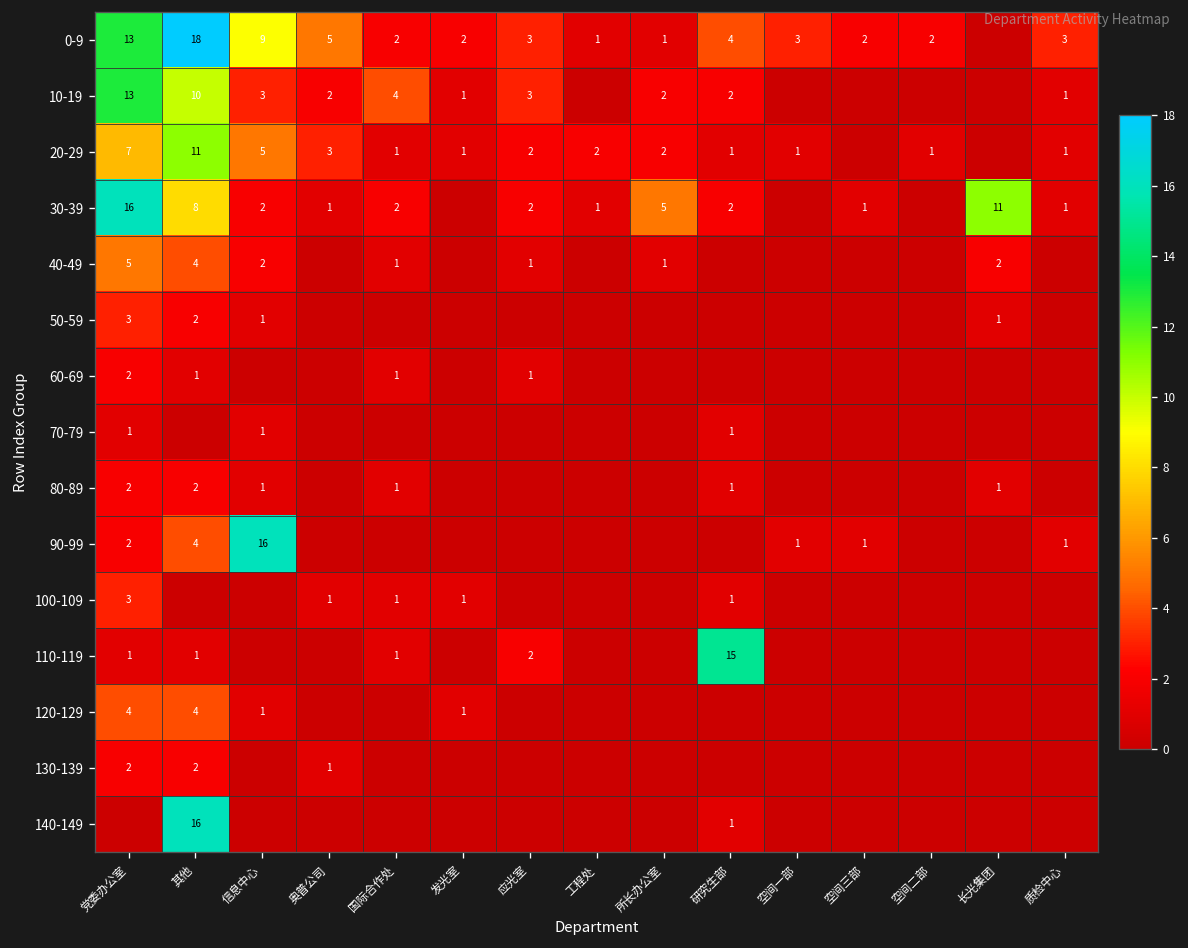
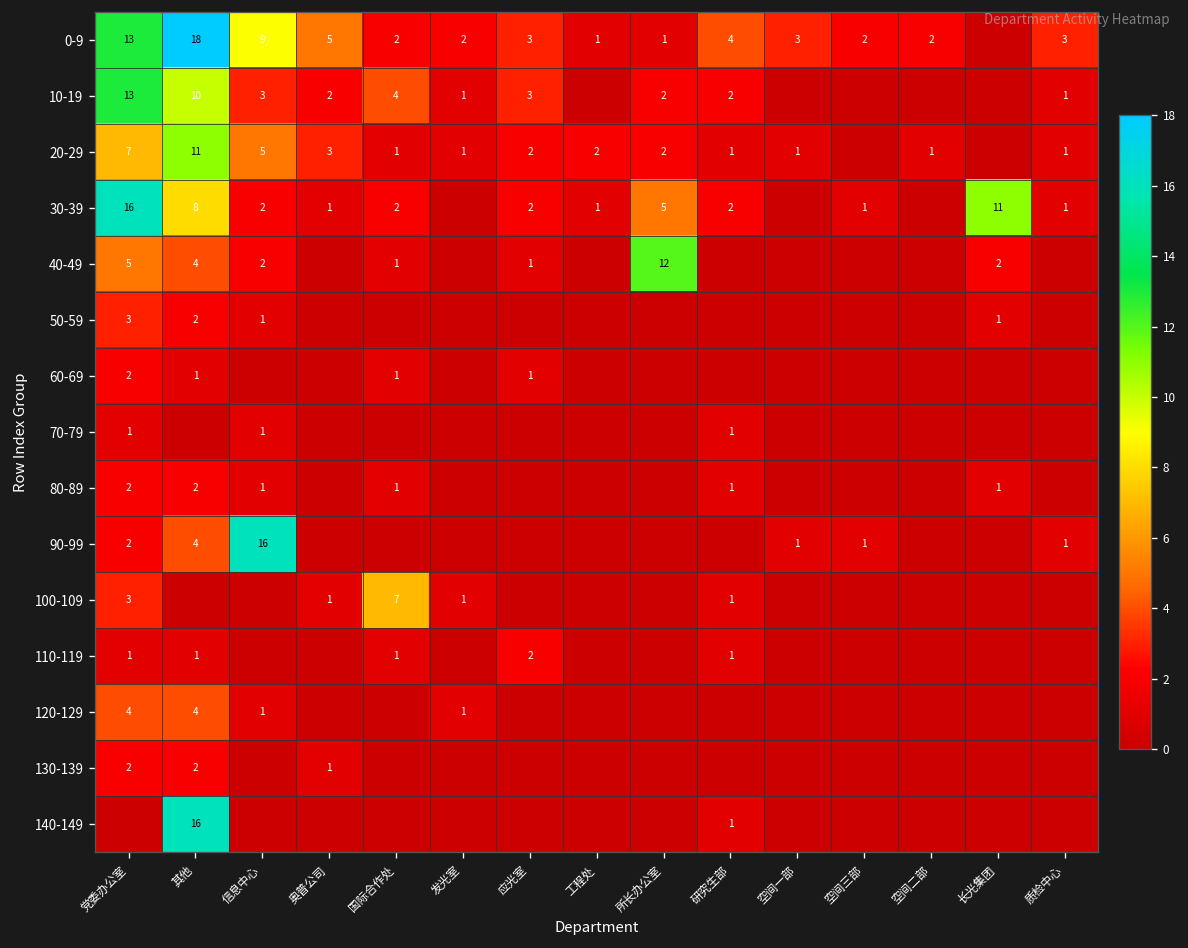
  {
    "0-9": {
      "党委办公室": 13,
      "其他": 18,
      "信息中心": 9,
      "奥普公司": 5,
      "国际合作处": 2,
      "发光室": 2,
      "应光室": 3,
      "工程处": 1,
      "所长办公室": 1,
      "研究生部": 4,
      "空间一部": 3,
      "空间三部": 2,
      "空间二部": 2,
      "质检中心": 3
    },
    "10-19": {
      "党委办公室": 13,
      "其他": 10,
      "信息中心": 3,
      "奥普公司": 2,
      "国际合作处": 4,
      "发光室": 1,
      "应光室": 3,
      "所长办公室": 2,
      "研究生部": 2,
      "质检中心": 1
    },
    "20-29": {
      "党委办公室": 7,
      "其他": 11,
      "信息中心": 5,
      "奥普公司": 3,
      "国际合作处": 1,
      "发光室": 1,
      "应光室": 2,
      "工程处": 2,
      "所长办公室": 2,
      "研究生部": 1,
      "空间一部": 1,
      "空间二部": 1,
      "质检中心": 1
    },
    "30-39": {
      "党委办公室": 16,
      "其他": 8,
      "信息中心": 2,
      "奥普公司": 1,
      "国际合作处": 2,
      "应光室": 2,
      "工程处": 1,
      "所长办公室": 5,
      "研究生部": 2,
      "空间三部": 1,
      "长光集团": 11,
      "质检中心": 1
    },
    "40-49": {
      "党委办公室": 5,
      "其他": 4,
      "信息中心": 2,
      "国际合作处": 1,
      "应光室": 1,
-     "所长办公室": 1,
+     "所长办公室": 12,
      "长光集团": 2
    },
    "50-59": {
      "党委办公室": 3,
      "其他": 2,
      "信息中心": 1,
      "长光集团": 1
    },
    "60-69": {
      "党委办公室": 2,
      "其他": 1,
      "国际合作处": 1,
      "应光室": 1
    },
    "70-79": {
      "党委办公室": 1,
      "信息中心": 1,
      "研究生部": 1
    },
    "80-89": {
      "党委办公室": 2,
      "其他": 2,
      "信息中心": 1,
      "国际合作处": 1,
      "研究生部": 1,
      "长光集团": 1
    },
    "90-99": {
      "党委办公室": 2,
      "其他": 4,
      "信息中心": 16,
      "空间一部": 1,
      "空间三部": 1,
      "质检中心": 1
    },
    "100-109": {
      "党委办公室": 3,
      "奥普公司": 1,
-     "国际合作处": 1,
+     "国际合作处": 7,
      "发光室": 1,
      "研究生部": 1
    },
    "110-119": {
      "党委办公室": 1,
      "其他": 1,
      "国际合作处": 1,
      "应光室": 2,
-     "研究生部": 15
+     "研究生部": 1
    },
    "120-129": {
      "党委办公室": 4,
      "其他": 4,
      "信息中心": 1,
      "发光室": 1
    },
    "130-139": {
      "党委办公室": 2,
      "其他": 2,
      "奥普公司": 1
    },
    "140-149": {
      "其他": 16,
      "研究生部": 1
    }
  }
